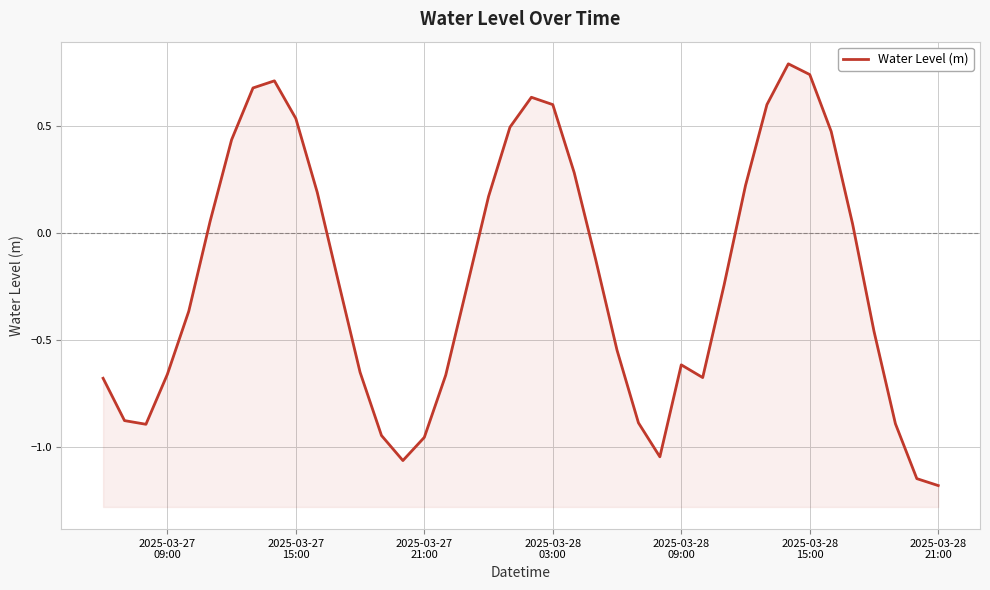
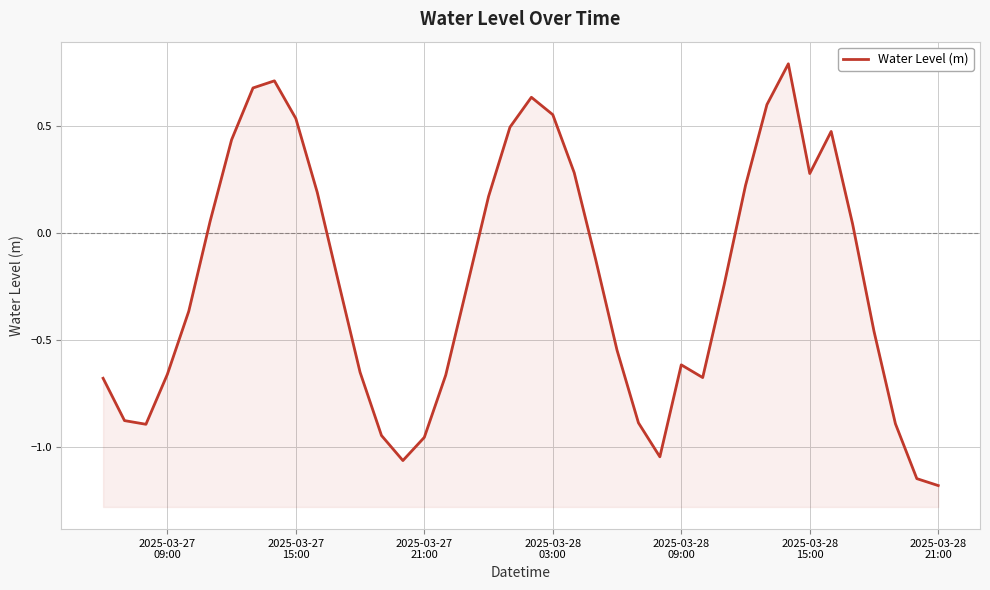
  {
    "2025-03-27 09:00": -0.66,
    "2025-03-27 15:00": 0.54,
    "2025-03-27 21:00": -0.95,
-   "2025-03-28 03:00": 0.60,
+   "2025-03-28 03:00": 0.55,
    "2025-03-28 09:00": -0.62,
-   "2025-03-28 15:00": 0.74,
+   "2025-03-28 15:00": 0.28,
    "2025-03-28 21:00": -1.18
  }
